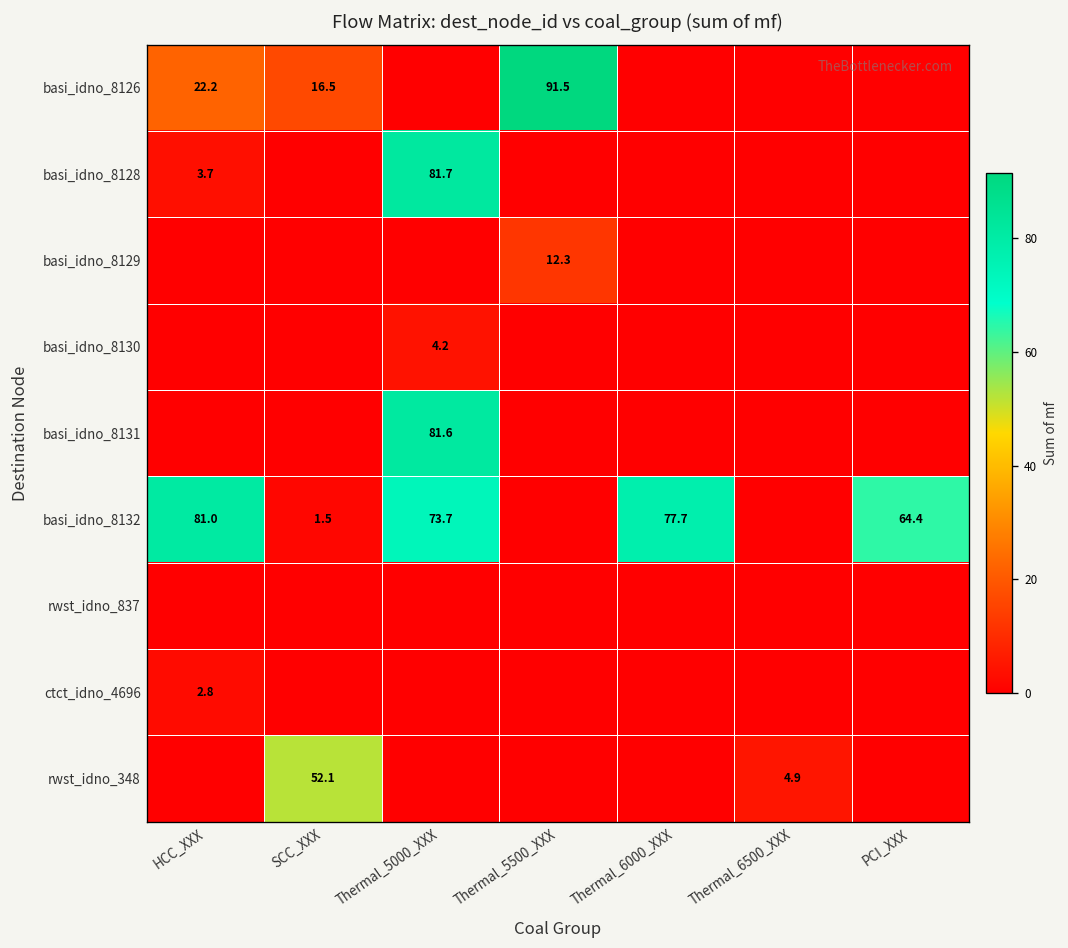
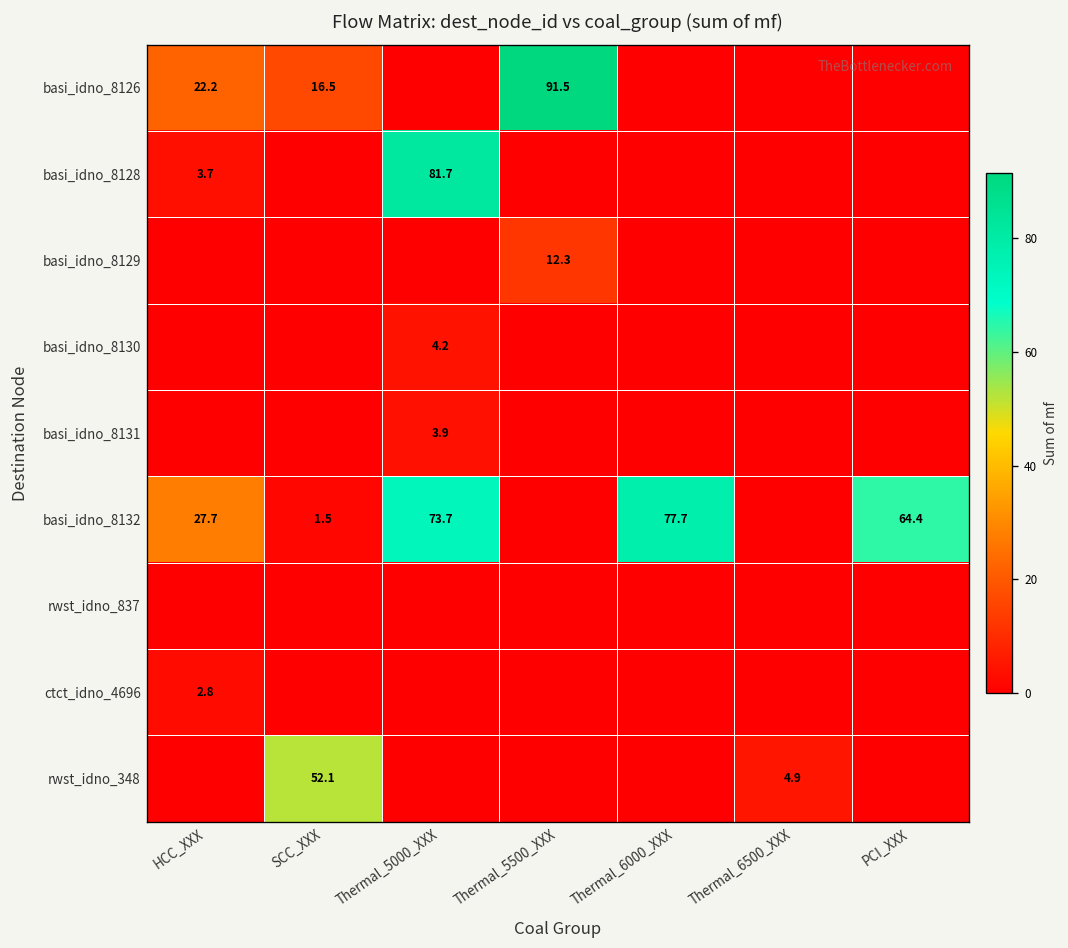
  {
    "basi_idno_8126": {
      "HCC_XXX": 22.2,
      "SCC_XXX": 16.5,
      "Thermal_5500_XXX": 91.5
    },
    "basi_idno_8128": {
      "HCC_XXX": 3.7,
      "Thermal_5000_XXX": 81.7
    },
    "basi_idno_8129": {
      "Thermal_5500_XXX": 12.3
    },
    "basi_idno_8130": {
      "Thermal_5000_XXX": 4.2
    },
    "basi_idno_8131": {
-     "Thermal_5000_XXX": 81.6
+     "Thermal_5000_XXX": 3.9
    },
    "basi_idno_8132": {
-     "HCC_XXX": 81.0,
+     "HCC_XXX": 27.7,
      "SCC_XXX": 1.5,
      "Thermal_5000_XXX": 73.7,
      "Thermal_6000_XXX": 77.7,
      "PCI_XXX": 64.4
    },
    "ctct_idno_4696": {
      "HCC_XXX": 2.8
    },
    "rwst_idno_348": {
      "SCC_XXX": 52.1,
      "Thermal_6500_XXX": 4.9
    }
  }
